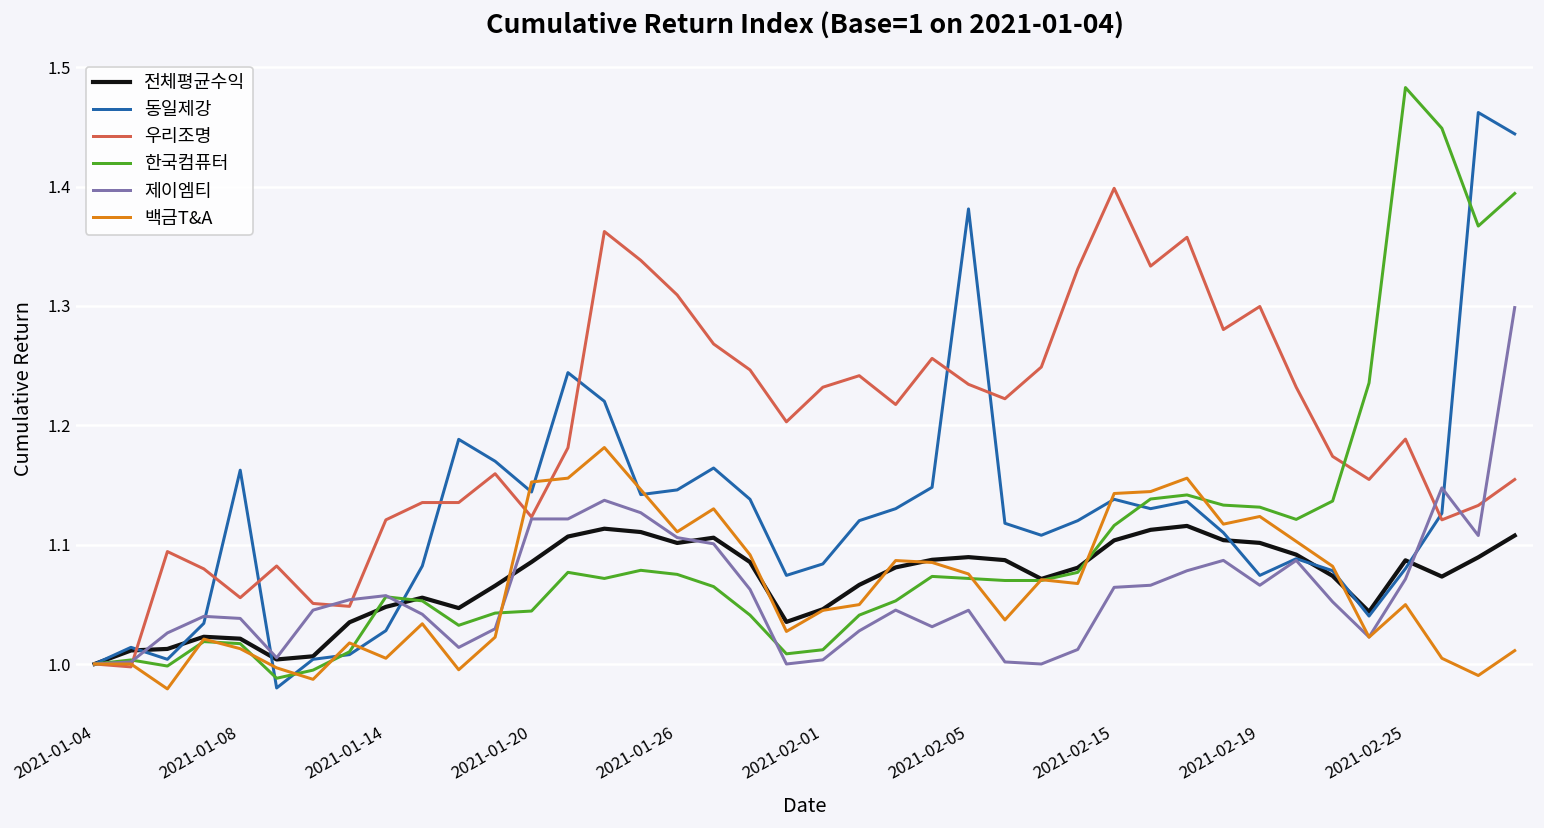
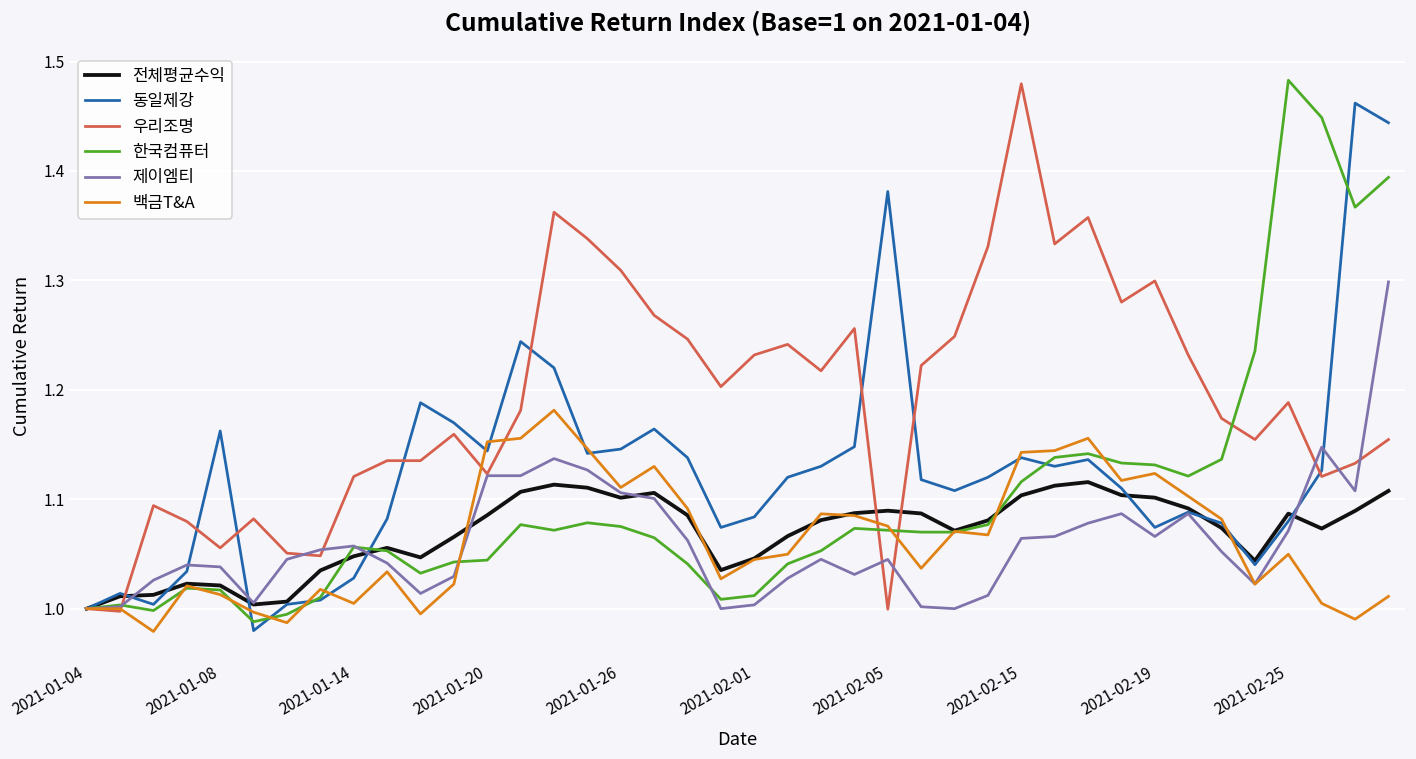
  {
    "전체평균수익": {
      "2021-01-08": 1.02,
      "2021-01-14": 1.05,
      "2021-01-20": 1.09,
      "2021-01-26": 1.10,
      "2021-02-05": 1.09,
      "2021-02-15": 1.10,
      "2021-02-19": 1.10,
      "2021-02-25": 1.09
    },
    "동일제강": {
      "2021-01-08": 1.16,
      "2021-01-14": 1.03,
      "2021-01-20": 1.14,
      "2021-01-26": 1.15,
      "2021-02-01": 1.08,
      "2021-02-05": 1.38,
      "2021-02-15": 1.14,
      "2021-02-19": 1.07,
      "2021-02-25": 1.08
    },
    "우리조명": {
      "2021-01-08": 1.06,
      "2021-01-14": 1.12,
      "2021-01-26": 1.31,
      "2021-02-01": 1.23,
-     "2021-02-05": 1.23,
-     "2021-02-15": 1.40,
+     "2021-02-05": 1.00,
+     "2021-02-15": 1.48,
      "2021-02-19": 1.30,
      "2021-02-25": 1.19
    },
    "한국컴퓨터": {
      "2021-01-08": 1.02,
      "2021-01-20": 1.04,
      "2021-01-26": 1.08,
      "2021-02-01": 1.01,
      "2021-02-05": 1.07,
      "2021-02-15": 1.12,
      "2021-02-19": 1.13,
      "2021-02-25": 1.48
    },
    "제이엠티": {
      "2021-01-08": 1.04,
      "2021-01-26": 1.11,
      "2021-02-01": 1.00,
      "2021-02-05": 1.05,
      "2021-02-15": 1.06,
      "2021-02-19": 1.07,
      "2021-02-25": 1.07
    },
    "백금T&A": {
      "2021-01-08": 1.01,
      "2021-01-14": 1.00,
      "2021-01-20": 1.15,
      "2021-01-26": 1.11,
      "2021-02-05": 1.08,
      "2021-02-15": 1.14,
      "2021-02-19": 1.12,
      "2021-02-25": 1.05
    }
  }
